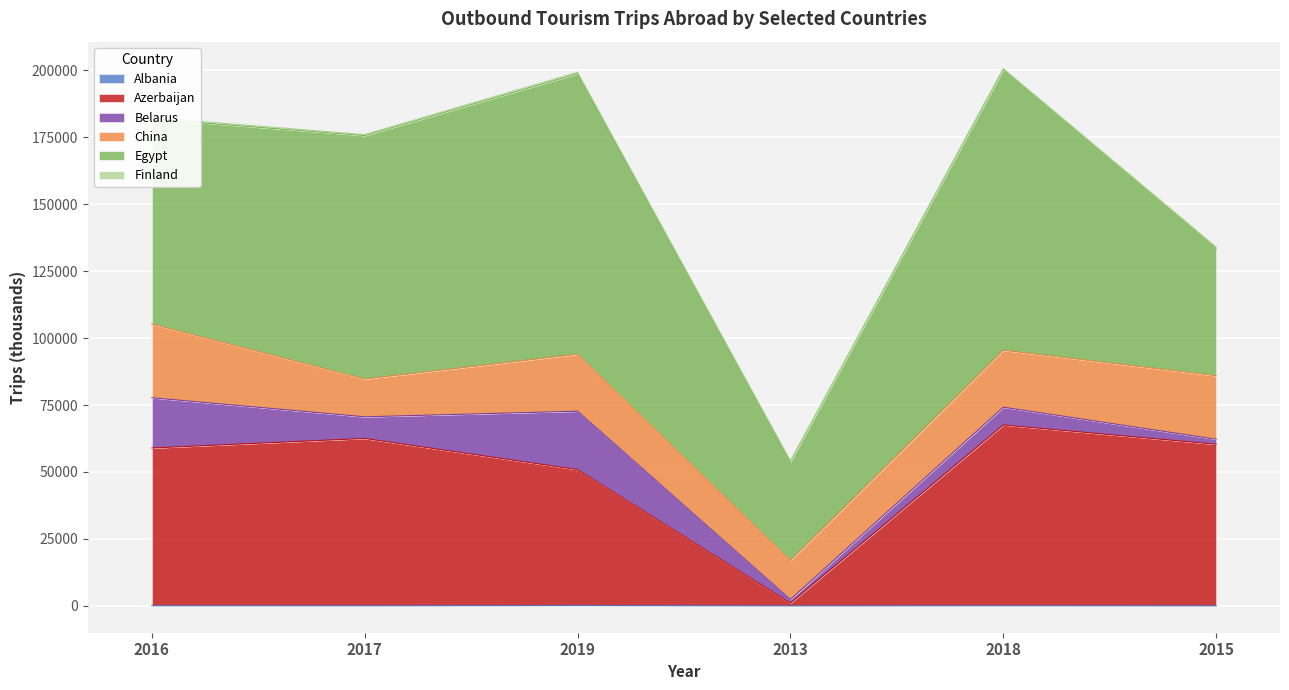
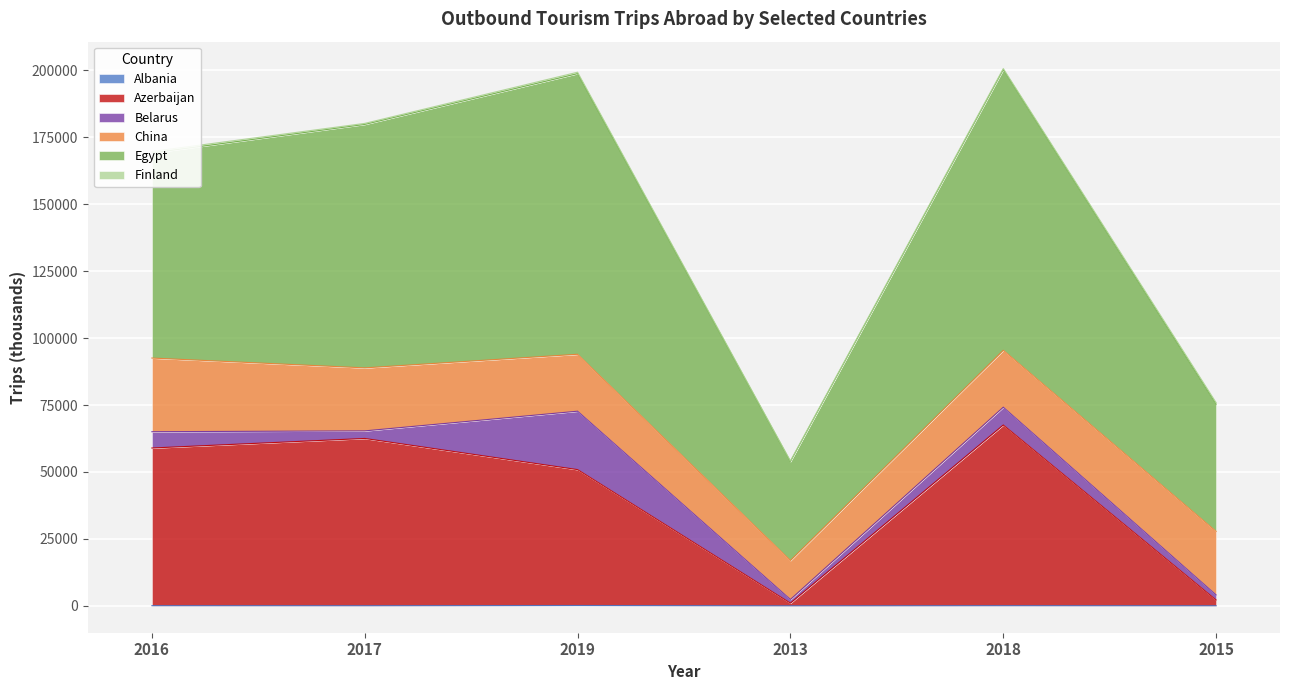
  {
    "Albania": {
      "2016": 0,
      "2017": 0,
      "2019": 0,
      "2013": 0,
      "2018": 0,
      "2015": 0
    },
    "Azerbaijan": {
      "2016": 59000,
      "2017": 62000,
      "2019": 51000,
      "2013": 1000,
      "2018": 67000,
-     "2015": 60000
+     "2015": 2000
    },
    "Belarus": {
-     "2016": 19000,
-     "2017": 8000,
+     "2016": 6000,
+     "2017": 3000,
      "2019": 22000,
      "2013": 1000,
      "2018": 7000,
      "2015": 2000
    },
    "China": {
      "2016": 28000,
-     "2017": 14000,
+     "2017": 24000,
      "2019": 21000,
      "2013": 15000,
      "2018": 21000,
      "2015": 24000
    }
  }
